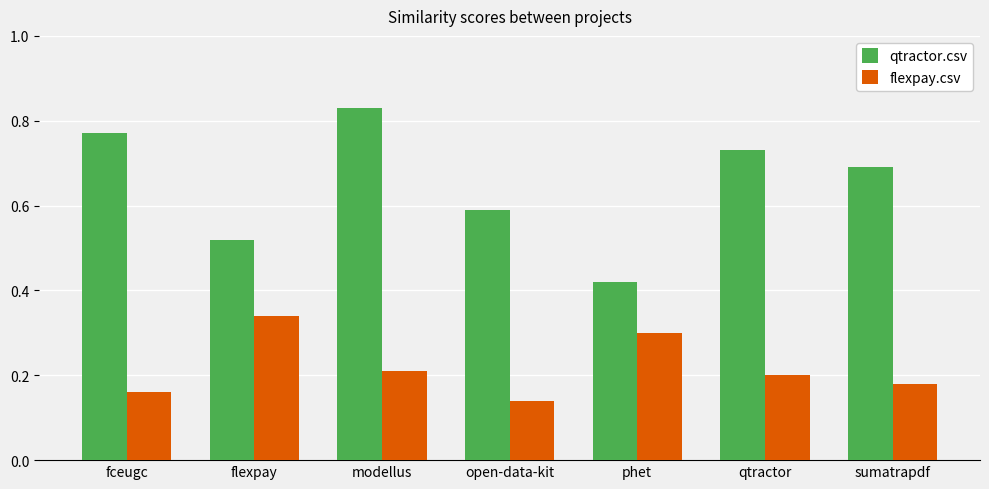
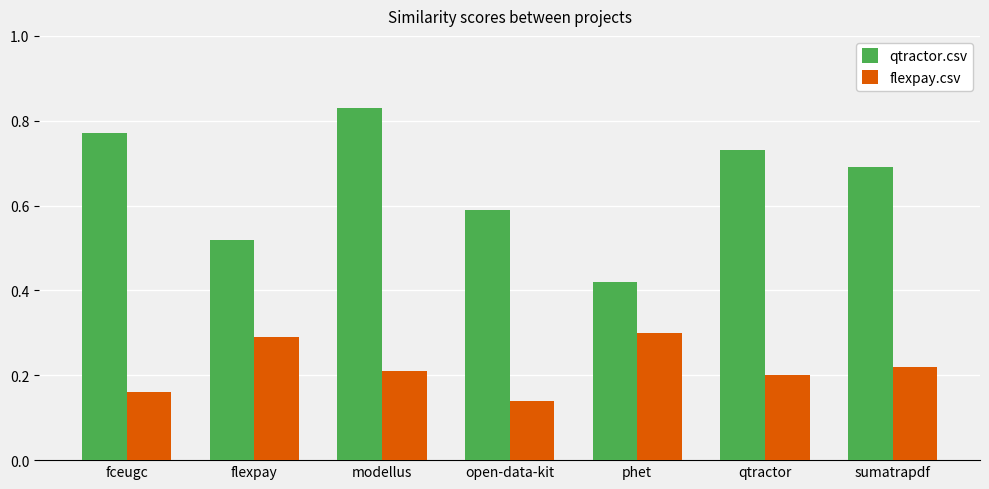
  {
    "qtractor.csv": {
      "fceugc": 0.77,
      "flexpay": 0.52,
      "modellus": 0.83,
      "open-data-kit": 0.59,
      "phet": 0.42,
      "qtractor": 0.73,
      "sumatrapdf": 0.69
    },
    "flexpay.csv": {
      "fceugc": 0.16,
-     "flexpay": 0.34,
+     "flexpay": 0.29,
      "modellus": 0.21,
      "open-data-kit": 0.14,
      "phet": 0.30,
      "qtractor": 0.20,
-     "sumatrapdf": 0.18
+     "sumatrapdf": 0.22
    }
  }
